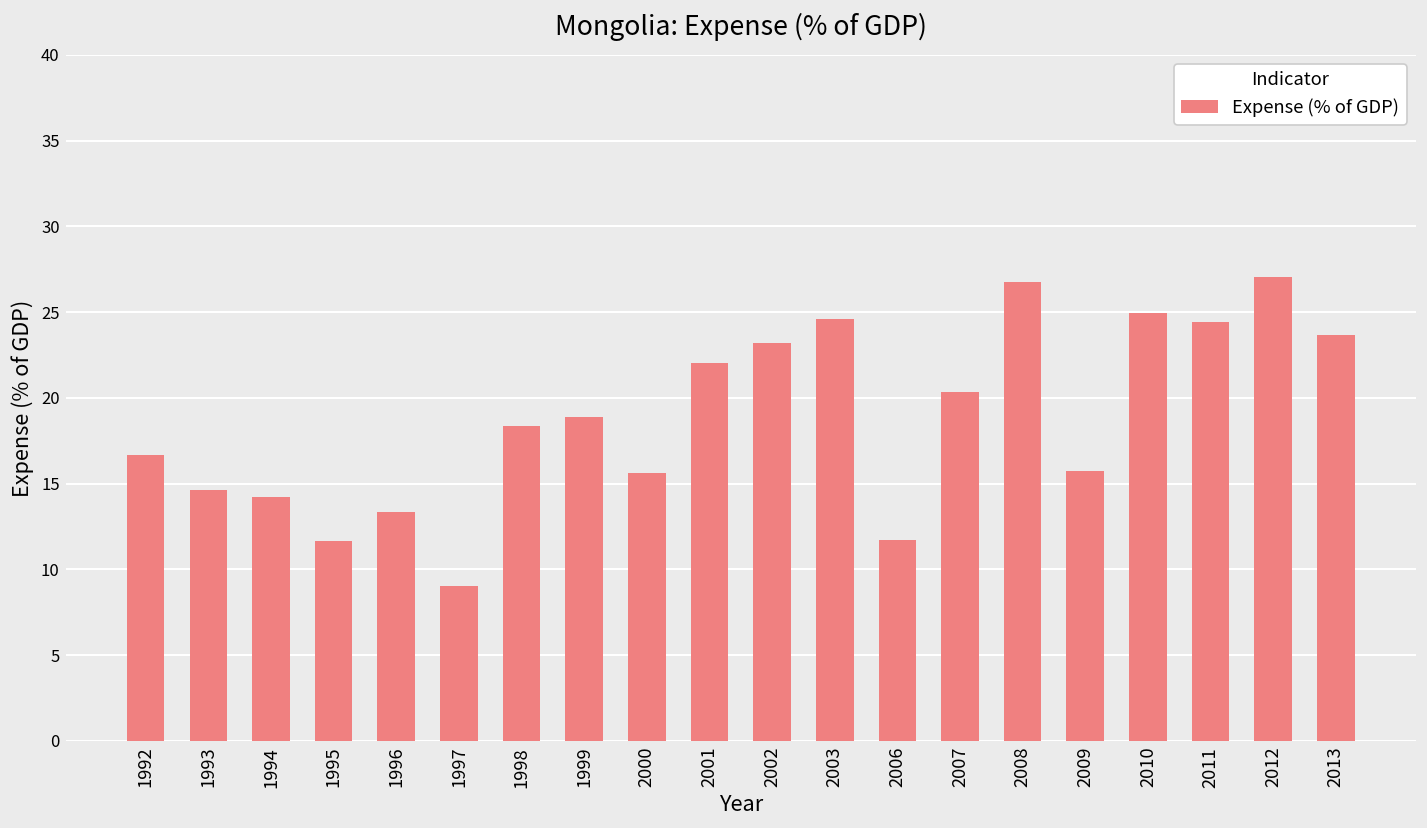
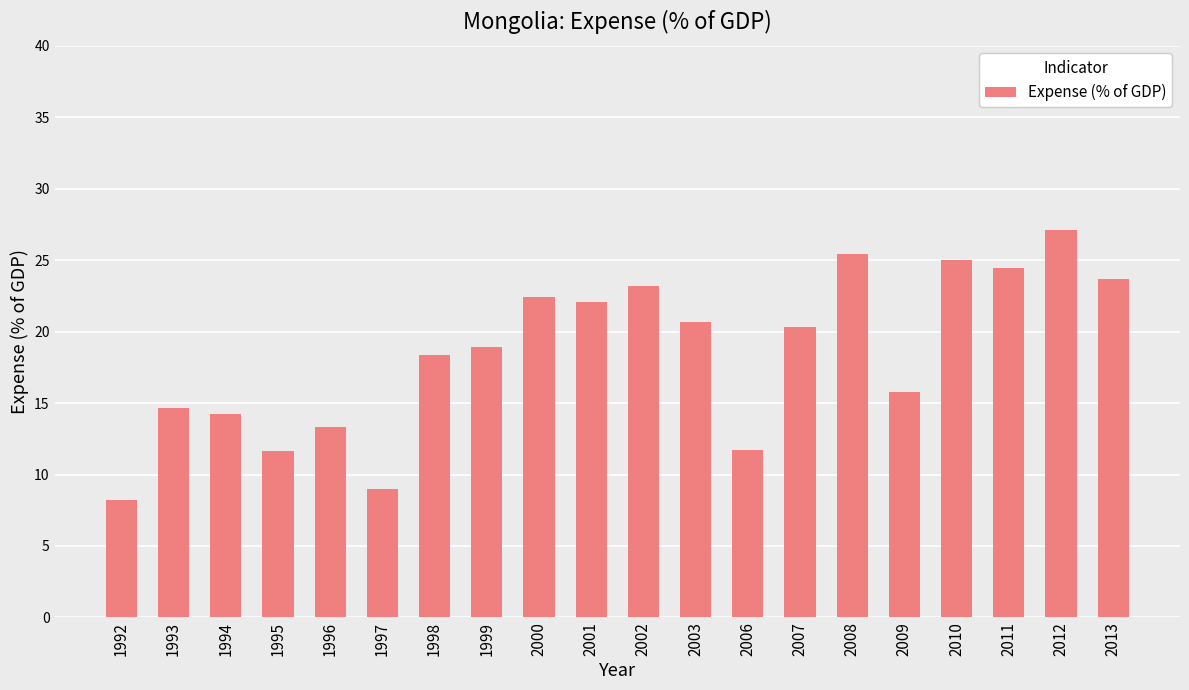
  {
-   "1992": 16.7,
+   "1992": 8.2,
    "1993": 14.6,
    "1994": 14.2,
    "1995": 11.7,
    "1996": 13.3,
    "1997": 9.0,
    "1998": 18.4,
    "1999": 18.9,
-   "2000": 15.6,
+   "2000": 22.4,
    "2001": 22.1,
    "2002": 23.2,
-   "2003": 24.6,
+   "2003": 20.7,
    "2006": 11.7,
    "2007": 20.3,
-   "2008": 26.7,
+   "2008": 25.5,
    "2009": 15.7,
    "2010": 25.0,
    "2011": 24.4,
    "2012": 27.1,
    "2013": 23.7
  }
